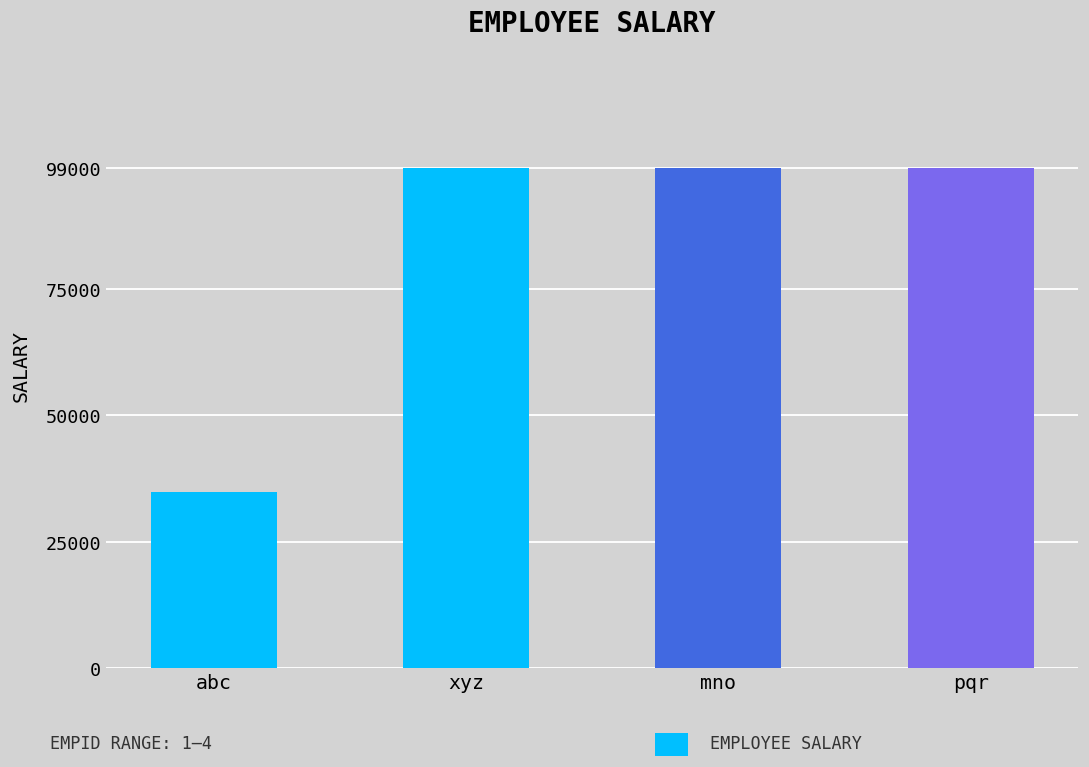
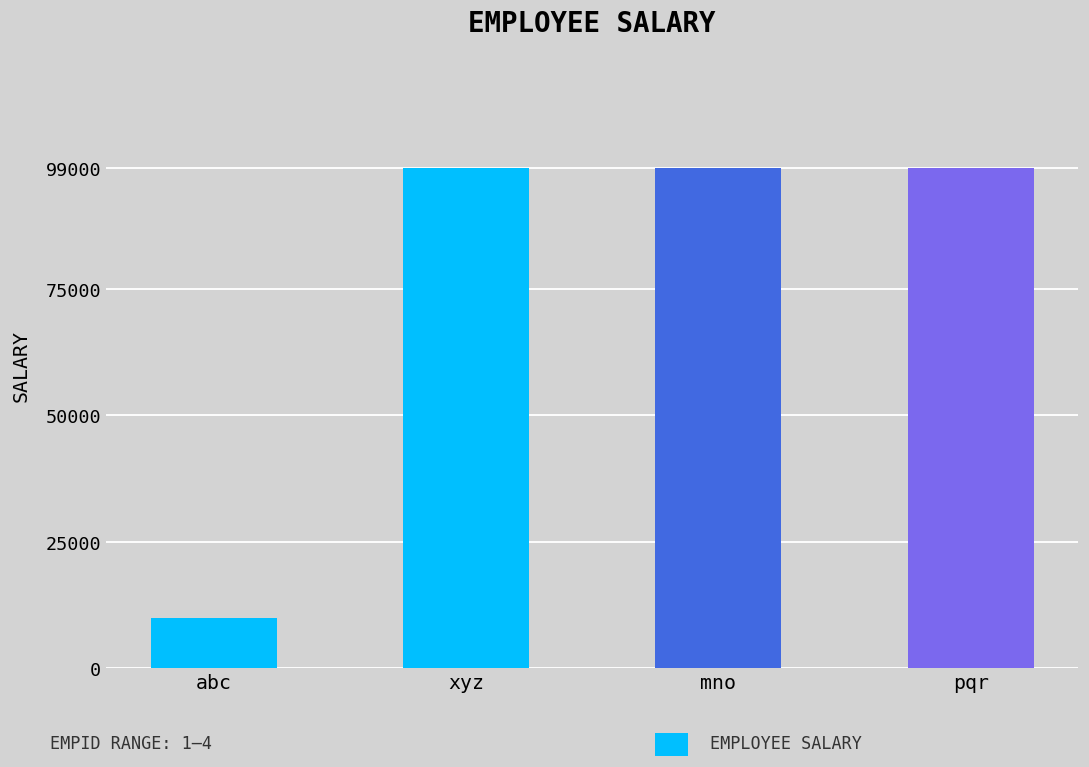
  {
-   "abc": 35000,
+   "abc": 10000,
    "xyz": 99000,
    "mno": 99000,
    "pqr": 99000
  }
